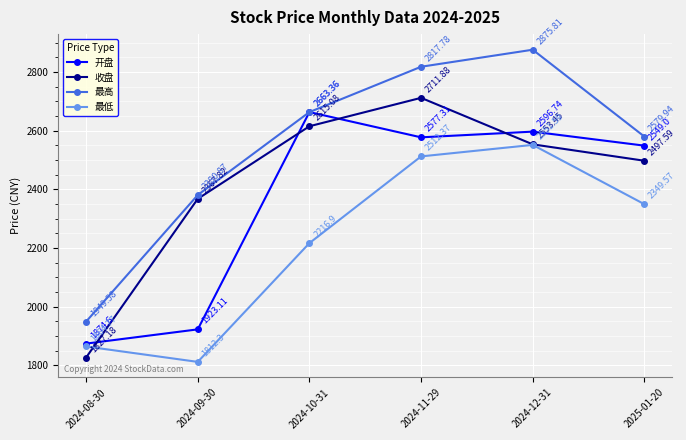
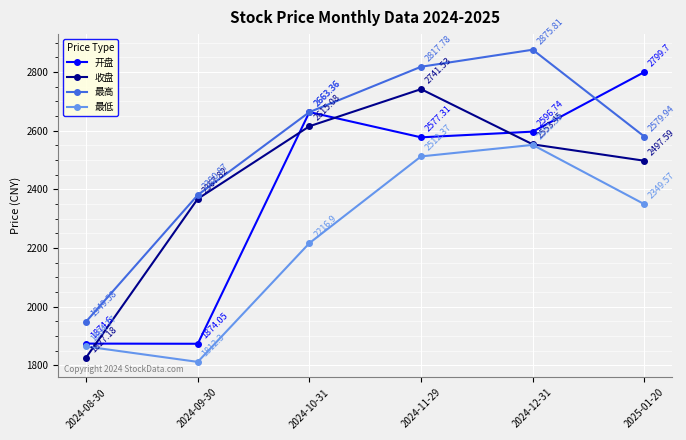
  {
    "开盘": {
-     "2024-09-30": 1923.11,
-     "2025-01-20": 2549.0
+     "2024-09-30": 1874.05,
+     "2025-01-20": 2799.7
    },
    "收盘": {
-     "2024-11-29": 2711.88
+     "2024-11-29": 2741.53
    }
  }
